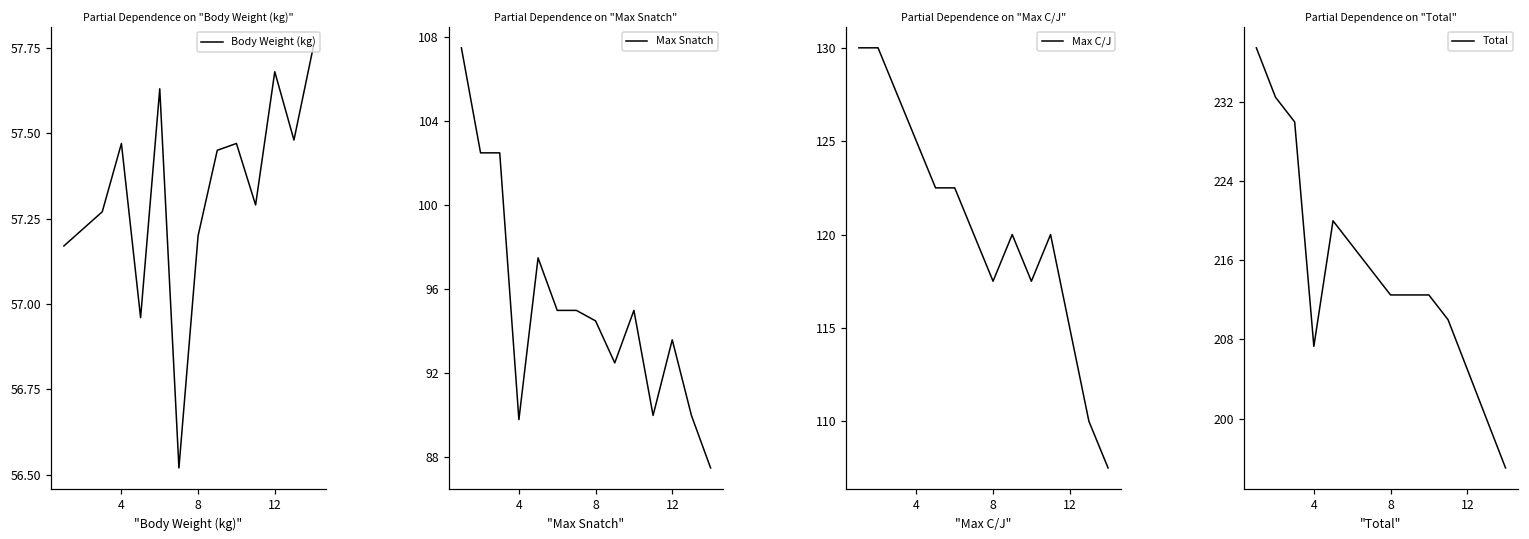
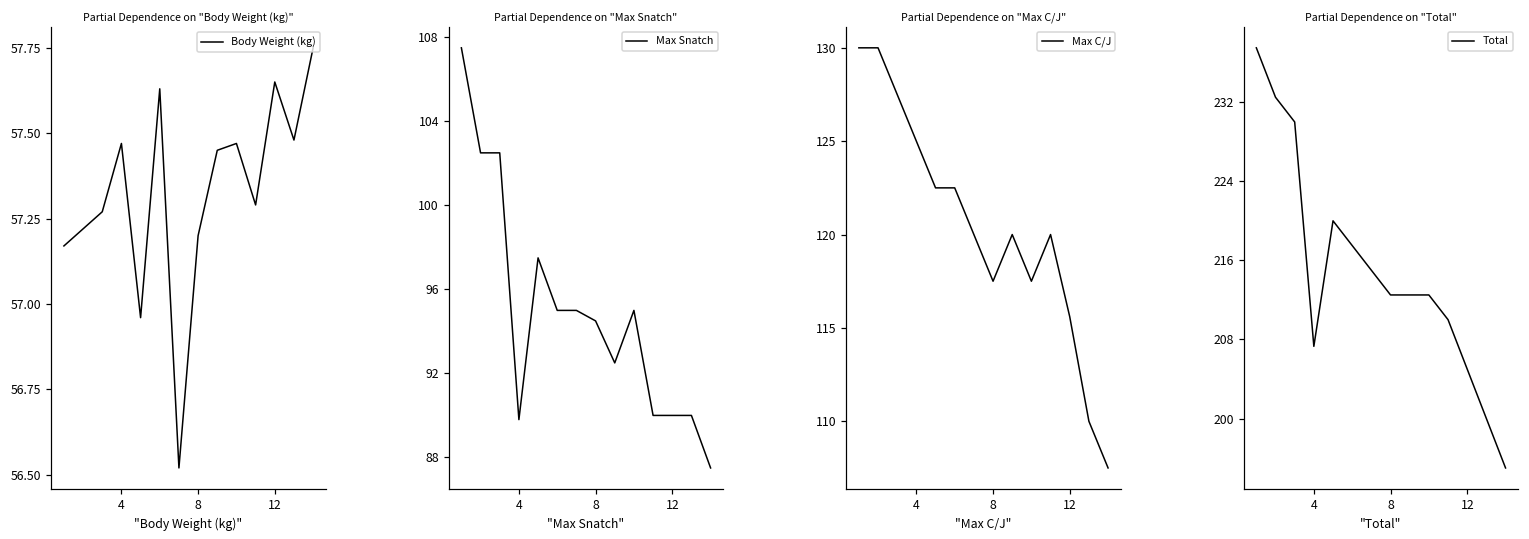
  {
    "Partial Dependence on \"Body Weight (kg)\"": {
      "4": 57.47,
      "8": 57.20,
-     "12": 57.68
+     "12": 57.65
    },
    "Partial Dependence on \"Max Snatch\"": {
      "4": 89.8,
      "8": 94.5,
-     "12": 93.6
+     "12": 90.0
    },
    "Partial Dependence on \"Max C/J\"": {
      "4": 125.0,
      "8": 117.5,
-     "12": 115.0
+     "12": 115.6
    },
    "Partial Dependence on \"Total\"": {
      "4": 207,
      "8": 213,
      "12": 205
    }
  }
